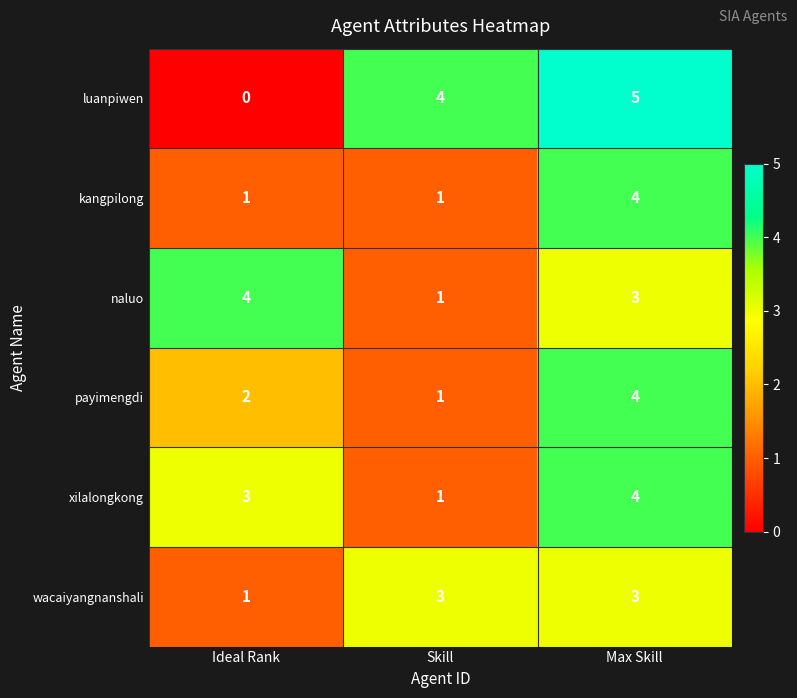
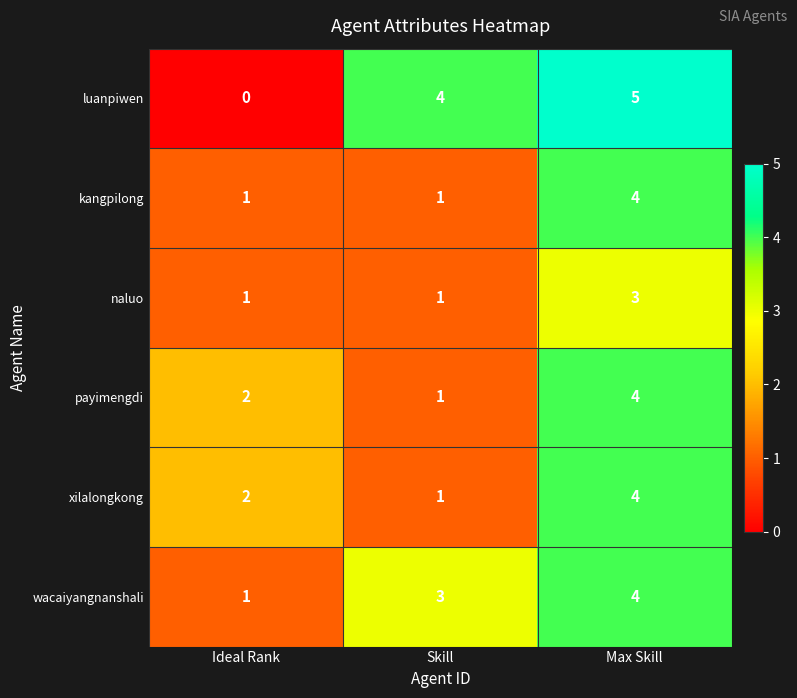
  {
    "luanpiwen": {
      "Ideal Rank": 0,
      "Skill": 4,
      "Max Skill": 5
    },
    "kangpilong": {
      "Ideal Rank": 1,
      "Skill": 1,
      "Max Skill": 4
    },
    "naluo": {
-     "Ideal Rank": 4,
+     "Ideal Rank": 1,
      "Skill": 1,
      "Max Skill": 3
    },
    "payimengdi": {
      "Ideal Rank": 2,
      "Skill": 1,
      "Max Skill": 4
    },
    "xilalongkong": {
-     "Ideal Rank": 3,
+     "Ideal Rank": 2,
      "Skill": 1,
      "Max Skill": 4
    },
    "wacaiyangnanshali": {
      "Ideal Rank": 1,
      "Skill": 3,
-     "Max Skill": 3
+     "Max Skill": 4
    }
  }
